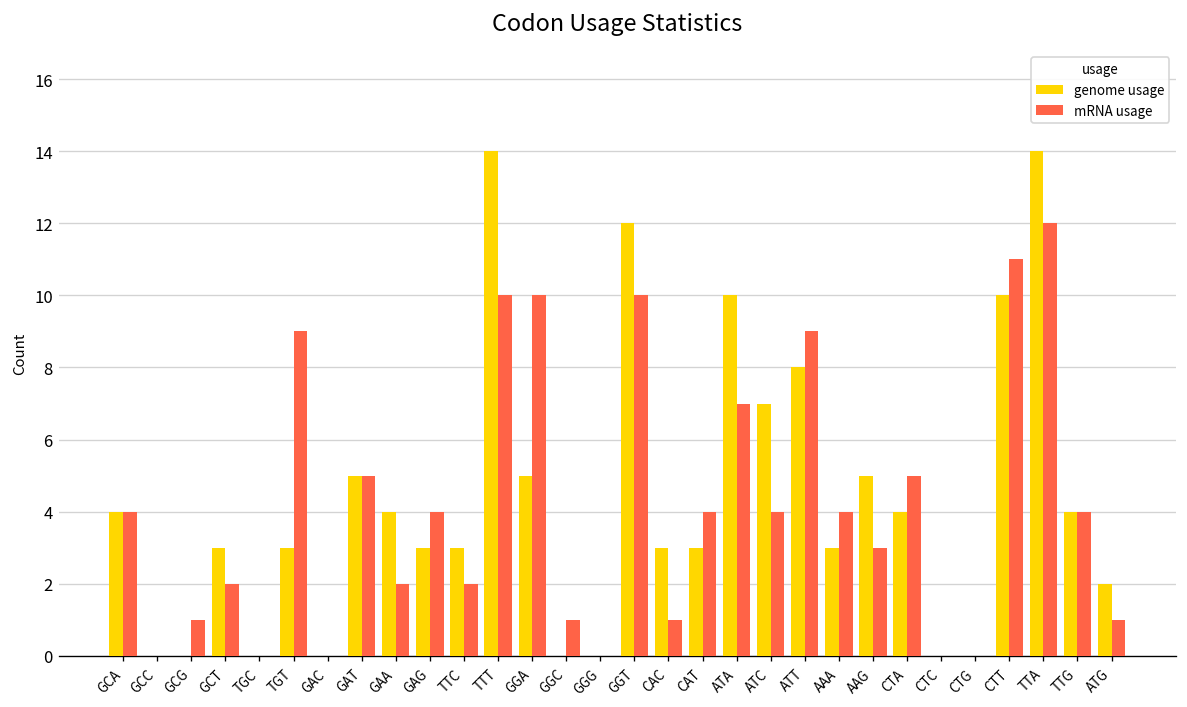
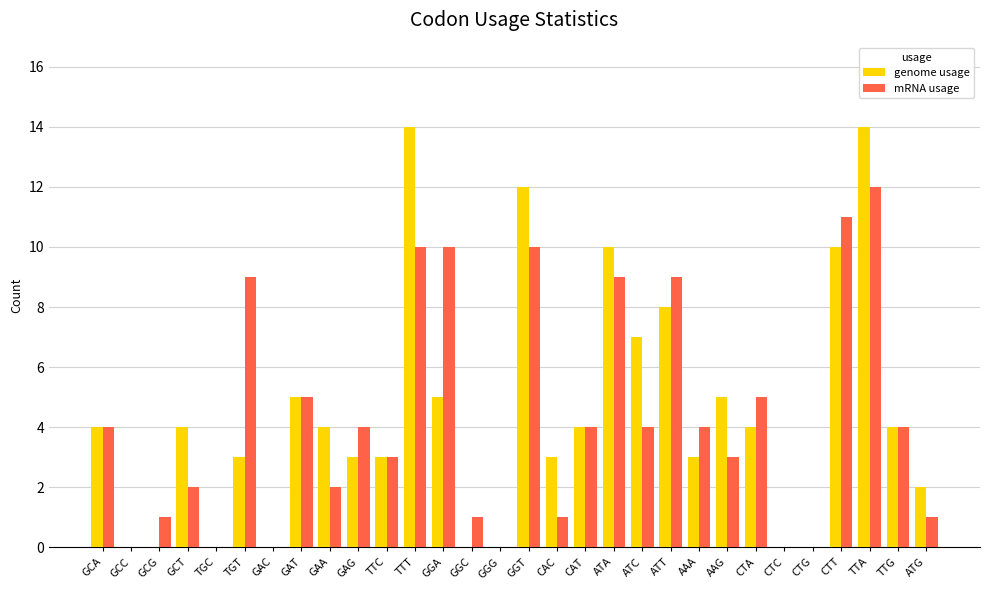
  {
    "genome usage": {
      "GCA": 4,
      "GCC": 0,
      "GCG": 0,
-     "GCT": 3,
+     "GCT": 4,
      "TGC": 0,
      "TGT": 3,
      "GAC": 0,
      "GAT": 5,
      "GAA": 4,
      "GAG": 3,
      "TTC": 3,
      "TTT": 14,
      "GGA": 5,
      "GGC": 0,
      "GGG": 0,
      "GGT": 12,
      "CAC": 3,
-     "CAT": 3,
+     "CAT": 4,
      "ATA": 10,
      "ATC": 7,
      "ATT": 8,
      "AAA": 3,
      "AAG": 5,
      "CTA": 4,
      "CTC": 0,
      "CTG": 0,
      "CTT": 10,
      "TTA": 14,
      "TTG": 4,
      "ATG": 2
    },
    "mRNA usage": {
      "GCA": 4,
      "GCC": 0,
      "GCG": 1,
      "GCT": 2,
      "TGC": 0,
      "TGT": 9,
      "GAC": 0,
      "GAT": 5,
      "GAA": 2,
      "GAG": 4,
-     "TTC": 2,
+     "TTC": 3,
      "TTT": 10,
      "GGA": 10,
      "GGC": 1,
      "GGG": 0,
      "GGT": 10,
      "CAC": 1,
      "CAT": 4,
-     "ATA": 7,
+     "ATA": 9,
      "ATC": 4,
      "ATT": 9,
      "AAA": 4,
      "AAG": 3,
      "CTA": 5,
      "CTC": 0,
      "CTG": 0,
      "CTT": 11,
      "TTA": 12,
      "TTG": 4,
      "ATG": 1
    }
  }
